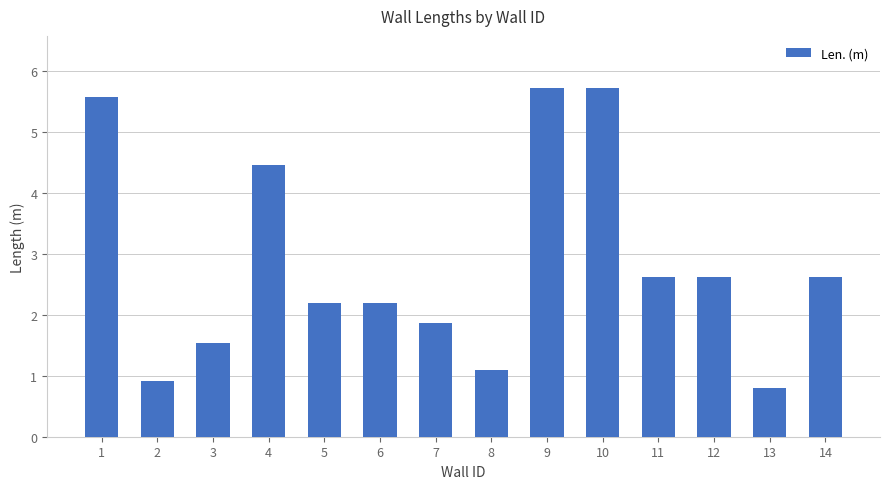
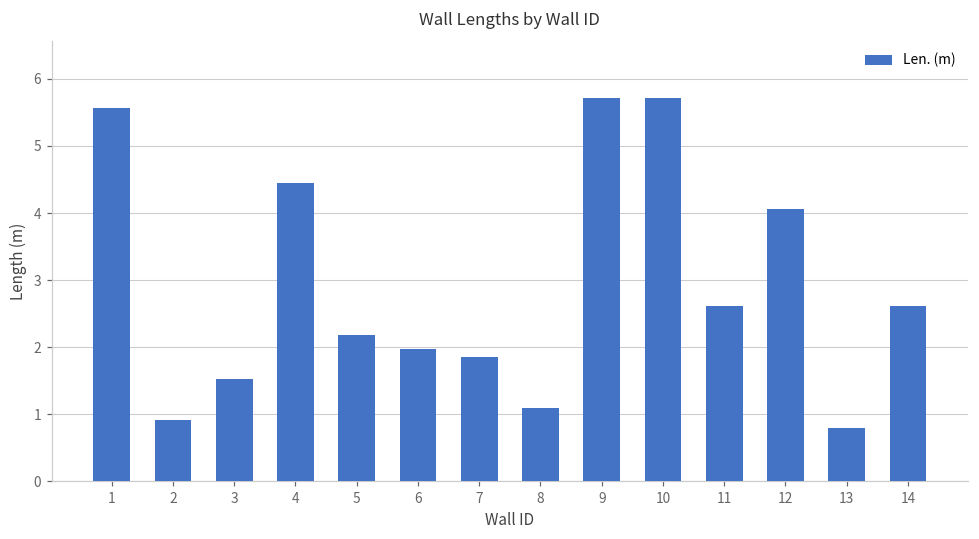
  {
    "1": 5.6,
    "2": 0.9,
    "3": 1.5,
    "4": 4.4,
    "5": 2.2,
-   "6": 2.2,
+   "6": 2.0,
    "7": 1.9,
    "8": 1.1,
    "9": 5.7,
    "10": 5.7,
    "11": 2.6,
-   "12": 2.6,
+   "12": 4.1,
    "13": 0.8,
    "14": 2.6
  }
